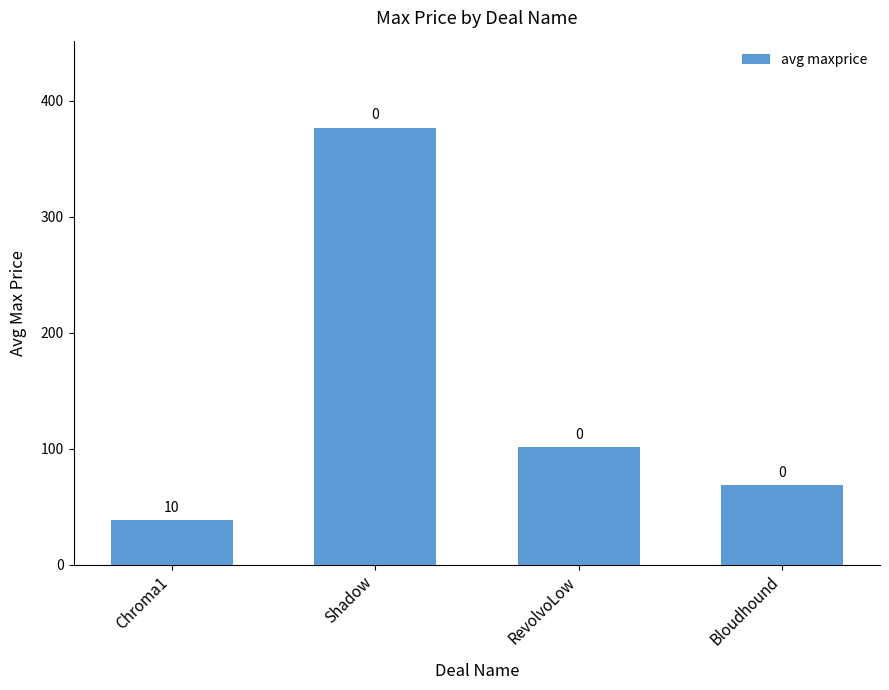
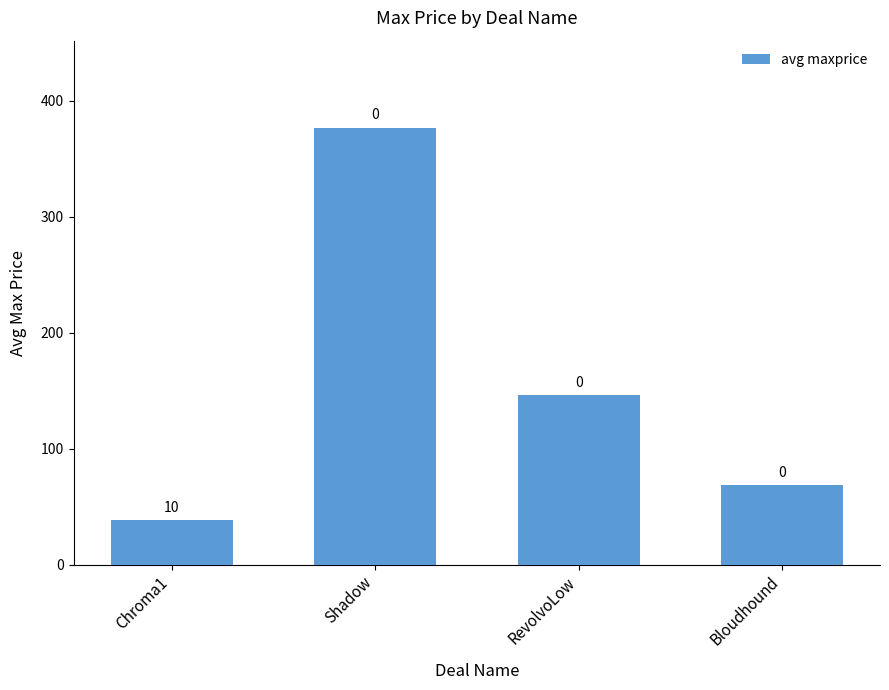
  {
-   "RevolvoLow": 101
+   "RevolvoLow": 146
  }
